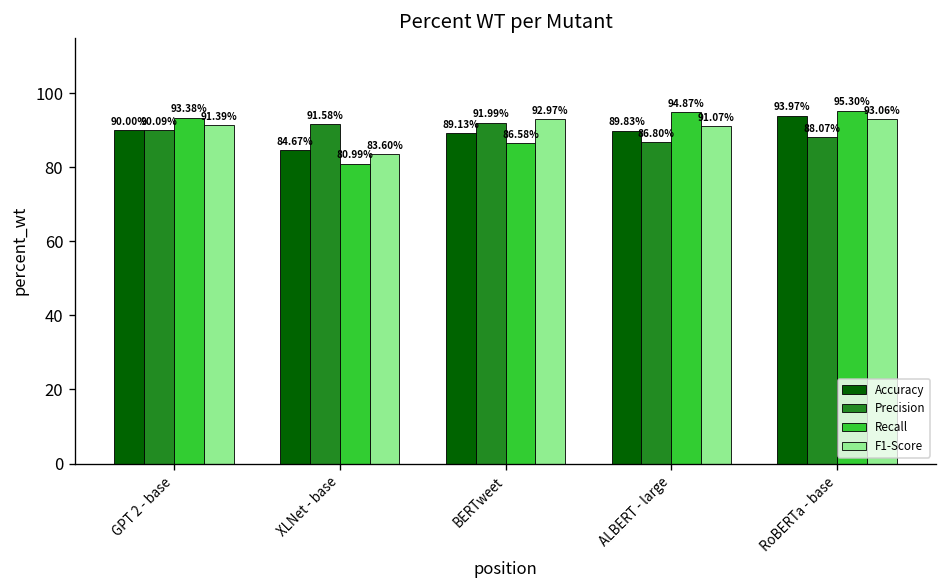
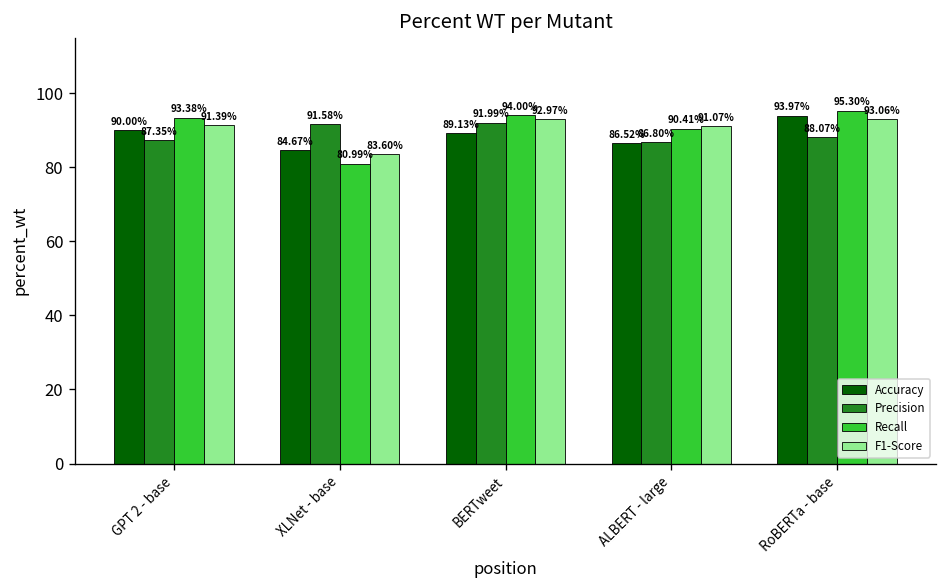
  {
    "Accuracy": {
      "GPT 2 - base": "90.00%",
      "XLNet - base": "84.67%",
      "BERTweet": "89.13%",
-     "ALBERT - large": "89.83%",
+     "ALBERT - large": "86.52%",
      "RoBERTa - base": "93.97%"
    },
    "Precision": {
-     "GPT 2 - base": "90.09%",
+     "GPT 2 - base": "87.35%",
      "XLNet - base": "91.58%",
      "BERTweet": "91.99%",
      "RoBERTa - base": "88.07%"
    },
    "Recall": {
      "GPT 2 - base": "93.38%",
      "XLNet - base": "80.99%",
-     "BERTweet": "86.58%",
-     "ALBERT - large": "94.87%",
+     "BERTweet": "94.00%",
+     "ALBERT - large": "90.41%",
      "RoBERTa - base": "95.30%"
    },
    "F1-Score": {
      "GPT 2 - base": "91.39%",
      "XLNet - base": "83.60%",
      "BERTweet": "92.97%",
      "ALBERT - large": "91.07%",
      "RoBERTa - base": "93.06%"
    }
  }
